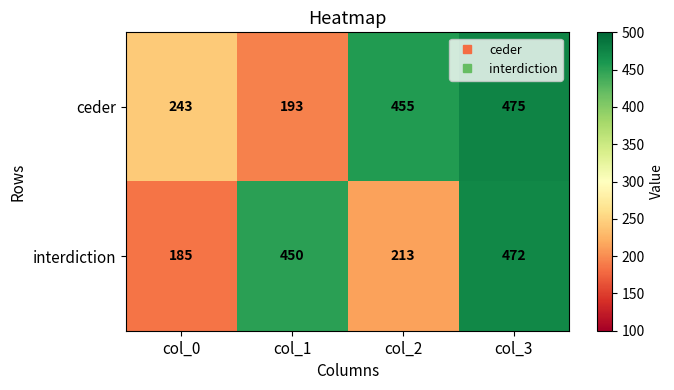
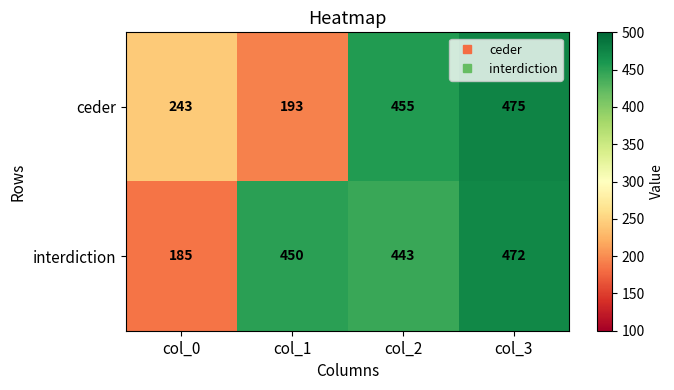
  {
    "ceder": {
      "col_0": 243,
      "col_1": 193,
      "col_2": 455,
      "col_3": 475
    },
    "interdiction": {
      "col_0": 185,
      "col_1": 450,
-     "col_2": 213,
+     "col_2": 443,
      "col_3": 472
    }
  }
